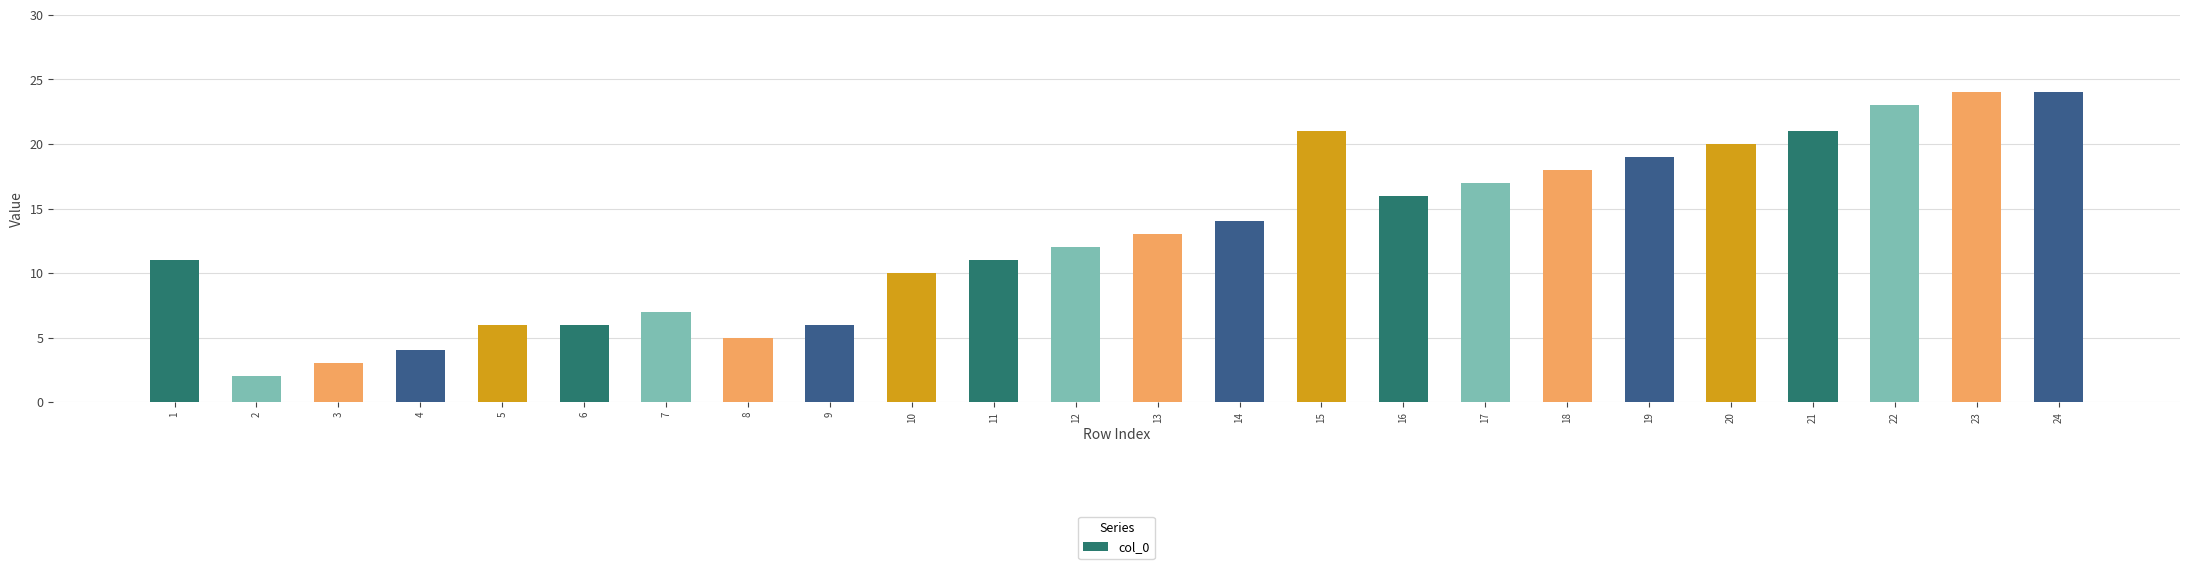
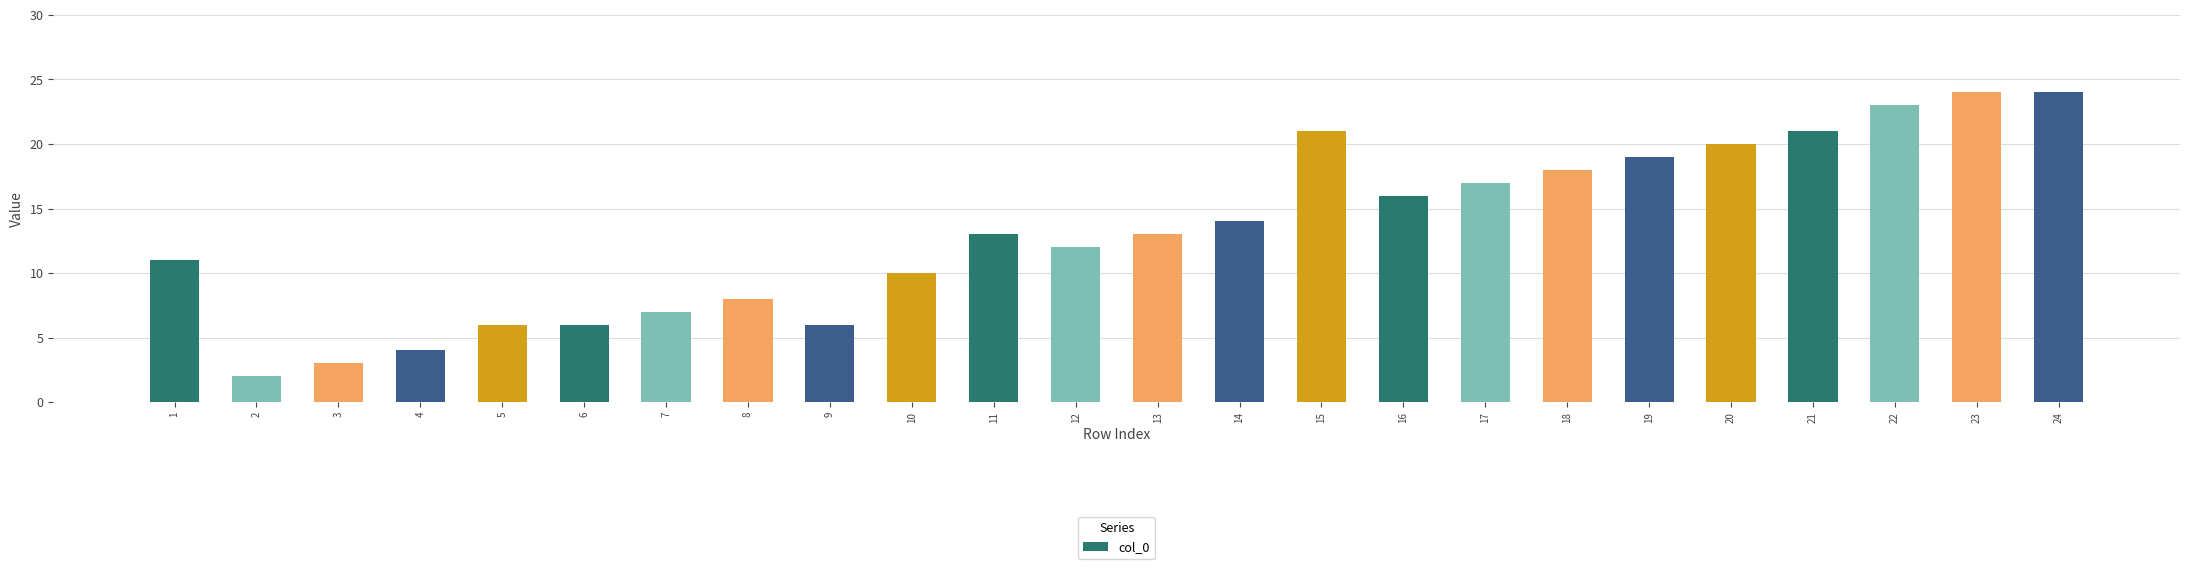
  {
    "1": 11,
    "2": 2,
    "3": 3,
    "4": 4,
    "5": 6,
    "6": 6,
    "7": 7,
-   "8": 5,
+   "8": 8,
    "9": 6,
    "10": 10,
-   "11": 11,
+   "11": 13,
    "12": 12,
    "13": 13,
    "14": 14,
    "15": 21,
    "16": 16,
    "17": 17,
    "18": 18,
    "19": 19,
    "20": 20,
    "21": 21,
    "22": 23,
    "23": 24,
    "24": 24
  }
